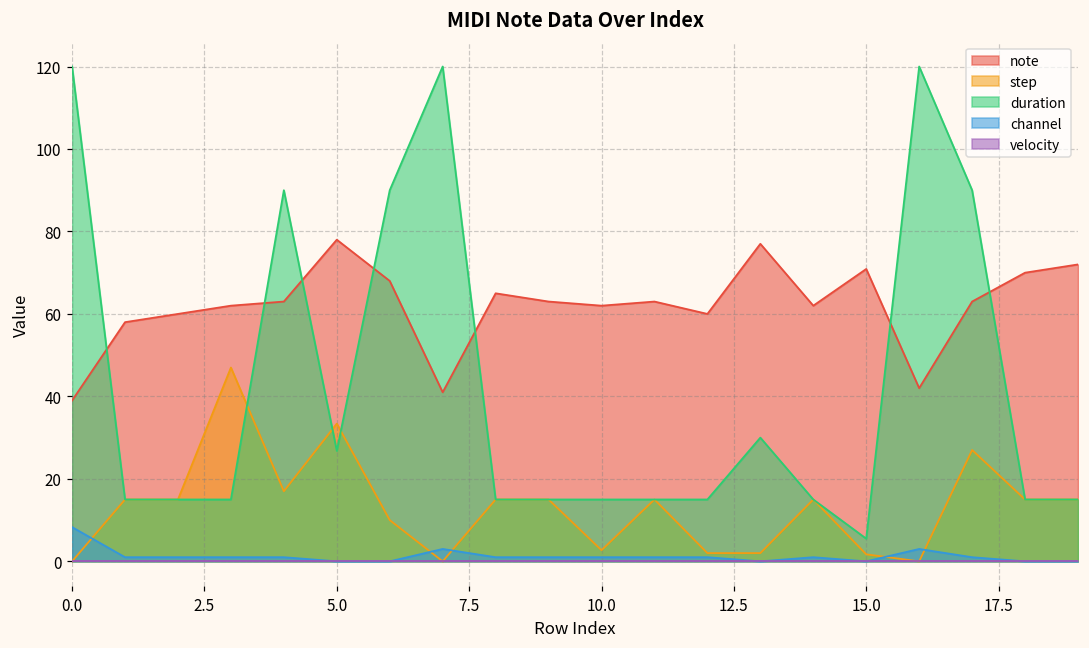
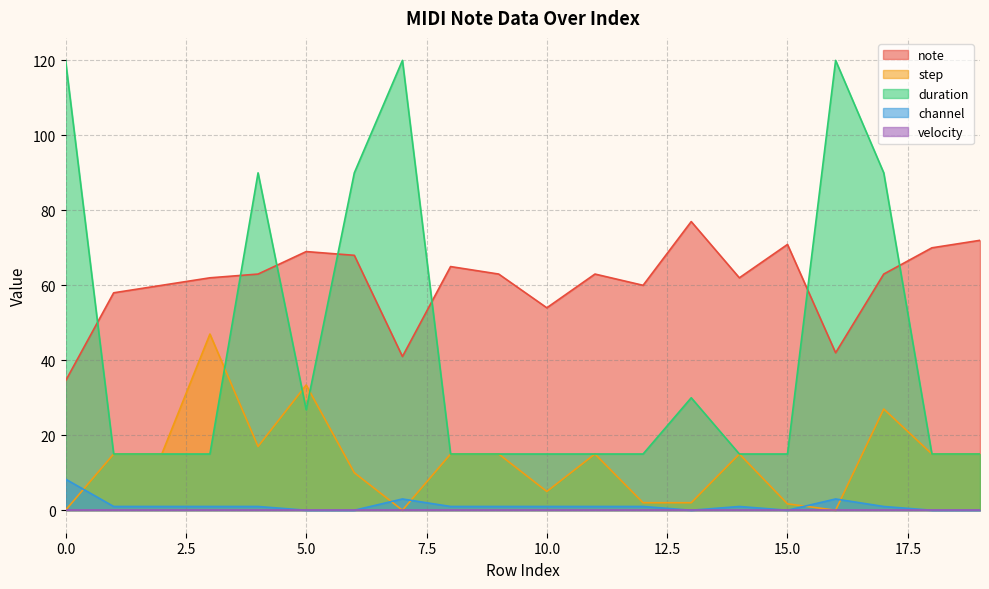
  {
    "note": {
-     "0.0": 39,
-     "5.0": 78,
-     "10.0": 62,
+     "0.0": 35,
+     "5.0": 69,
+     "10.0": 54,
      "15.0": 71
    },
    "step": {
      "5.0": 33,
-     "10.0": 3,
+     "10.0": 5,
      "15.0": 2
    },
    "duration": {
      "0.0": 120,
      "5.0": 27,
      "10.0": 15,
-     "15.0": 6
+     "15.0": 15
    },
    "channel": {
      "0.0": 8,
      "10.0": 1
    },
    "velocity": {
      "10.0": 0
    }
  }
